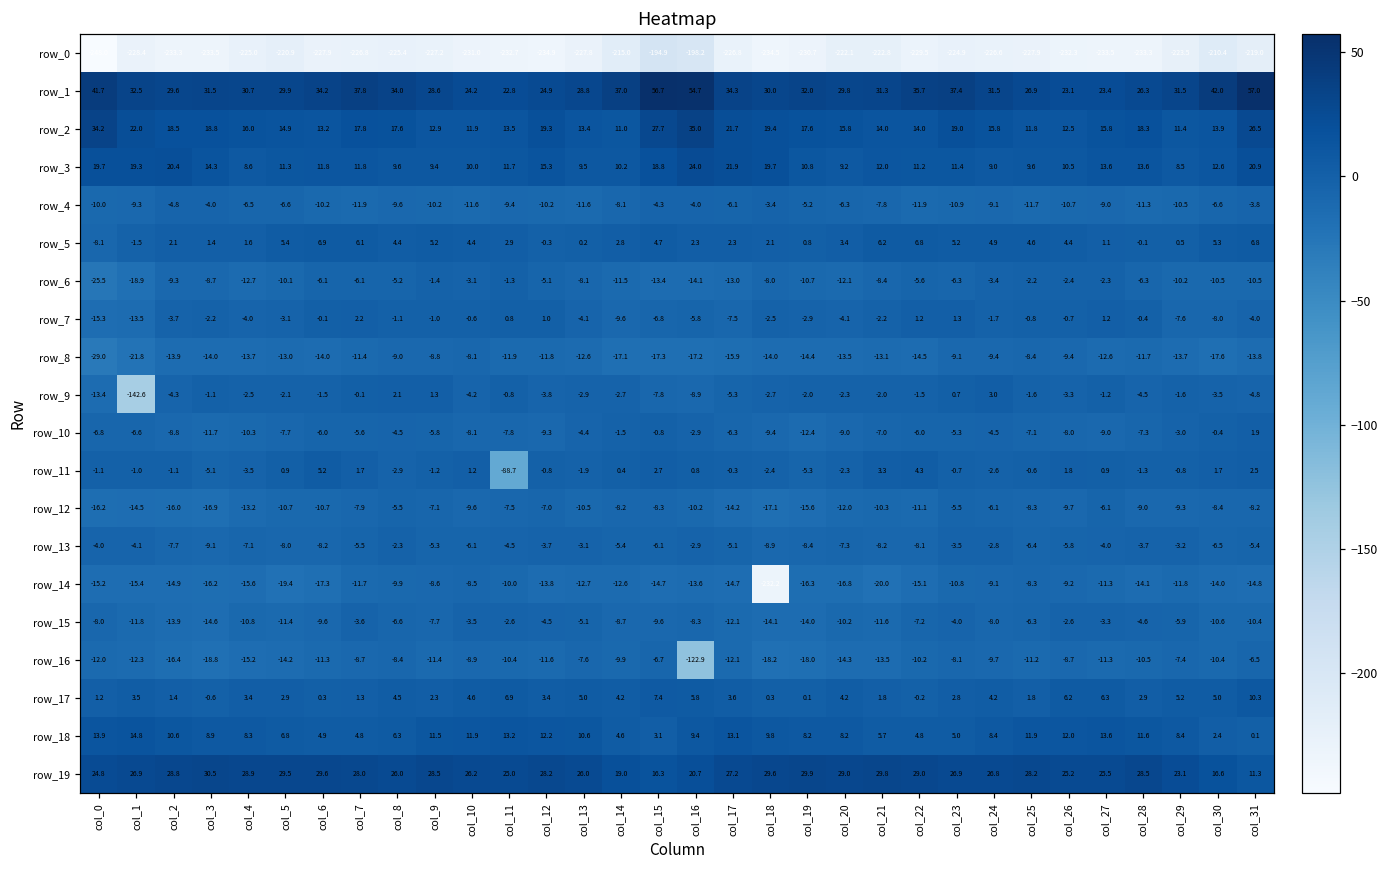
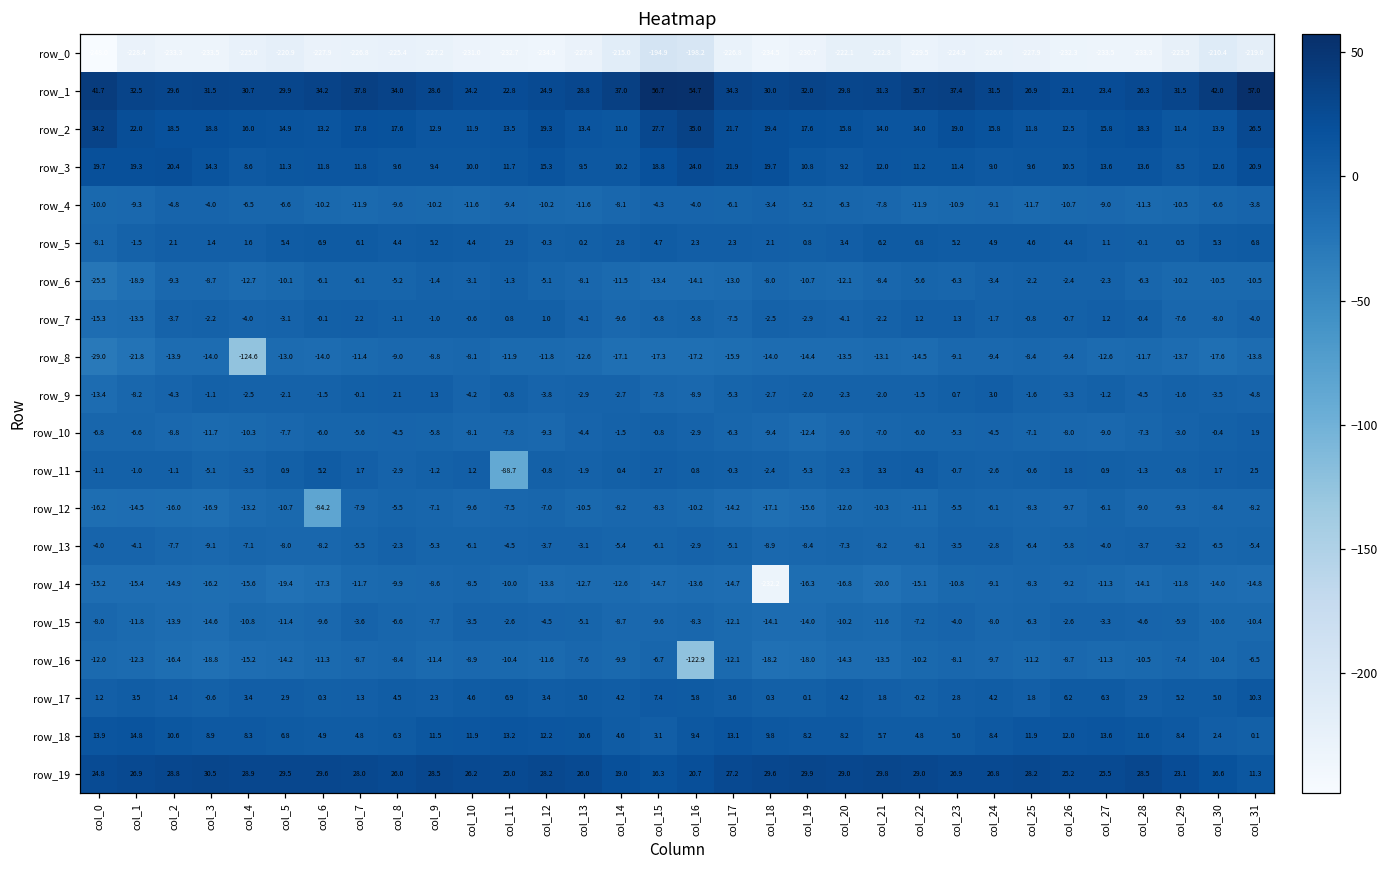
  {
    "row_8": {
      "col_0": -29.0,
      "col_1": -21.8,
      "col_2": -13.9,
      "col_3": -14.0,
-     "col_4": -13.7,
+     "col_4": -124.6,
      "col_5": -13.0,
      "col_6": -14.0,
      "col_7": -11.4,
      "col_8": -9.0,
      "col_9": -8.8,
      "col_10": -8.1,
      "col_11": -11.9,
      "col_12": -11.8,
      "col_13": -12.6,
      "col_14": -17.1,
      "col_15": -17.3,
      "col_16": -17.2,
      "col_17": -15.9,
      "col_18": -14.0,
      "col_19": -14.4,
      "col_20": -13.5,
      "col_21": -13.1,
      "col_22": -14.5,
      "col_23": -9.1,
      "col_24": -9.4,
      "col_25": -8.4,
      "col_26": -9.4,
      "col_27": -12.6,
      "col_28": -11.7,
      "col_29": -13.7,
      "col_30": -17.6,
      "col_31": -13.8
    },
    "row_9": {
      "col_0": -13.4,
-     "col_1": -142.6,
+     "col_1": -8.2,
      "col_2": -4.3,
      "col_3": -1.1,
      "col_4": -2.5,
      "col_5": -2.1,
      "col_6": -1.5,
      "col_7": -0.1,
      "col_8": 2.1,
      "col_9": 1.3,
      "col_10": -4.2,
      "col_11": -0.8,
      "col_12": -3.8,
      "col_13": -2.9,
      "col_14": -2.7,
      "col_15": -7.8,
      "col_16": -8.9,
      "col_17": -5.3,
      "col_18": -2.7,
      "col_19": -2.0,
      "col_20": -2.3,
      "col_21": -2.0,
      "col_22": -1.5,
      "col_23": 0.7,
      "col_24": 3.0,
      "col_25": -1.6,
      "col_26": -3.3,
      "col_27": -1.2,
      "col_28": -4.5,
      "col_29": -1.6,
      "col_30": -3.5,
      "col_31": -4.8
    },
    "row_12": {
      "col_0": -16.2,
      "col_1": -14.5,
      "col_2": -16.0,
      "col_3": -16.9,
      "col_4": -13.2,
      "col_5": -10.7,
-     "col_6": -10.7,
+     "col_6": -84.2,
      "col_7": -7.9,
      "col_8": -5.5,
      "col_9": -7.1,
      "col_10": -9.6,
      "col_11": -7.5,
      "col_12": -7.0,
      "col_13": -10.5,
      "col_14": -8.2,
      "col_15": -8.3,
      "col_16": -10.2,
      "col_17": -14.2,
      "col_18": -17.1,
      "col_19": -15.6,
      "col_20": -12.0,
      "col_21": -10.3,
      "col_22": -11.1,
      "col_23": -5.5,
      "col_24": -6.1,
      "col_25": -8.3,
      "col_26": -9.7,
      "col_27": -6.1,
      "col_28": -9.0,
      "col_29": -9.3,
      "col_30": -8.4,
      "col_31": -8.2
    }
  }
